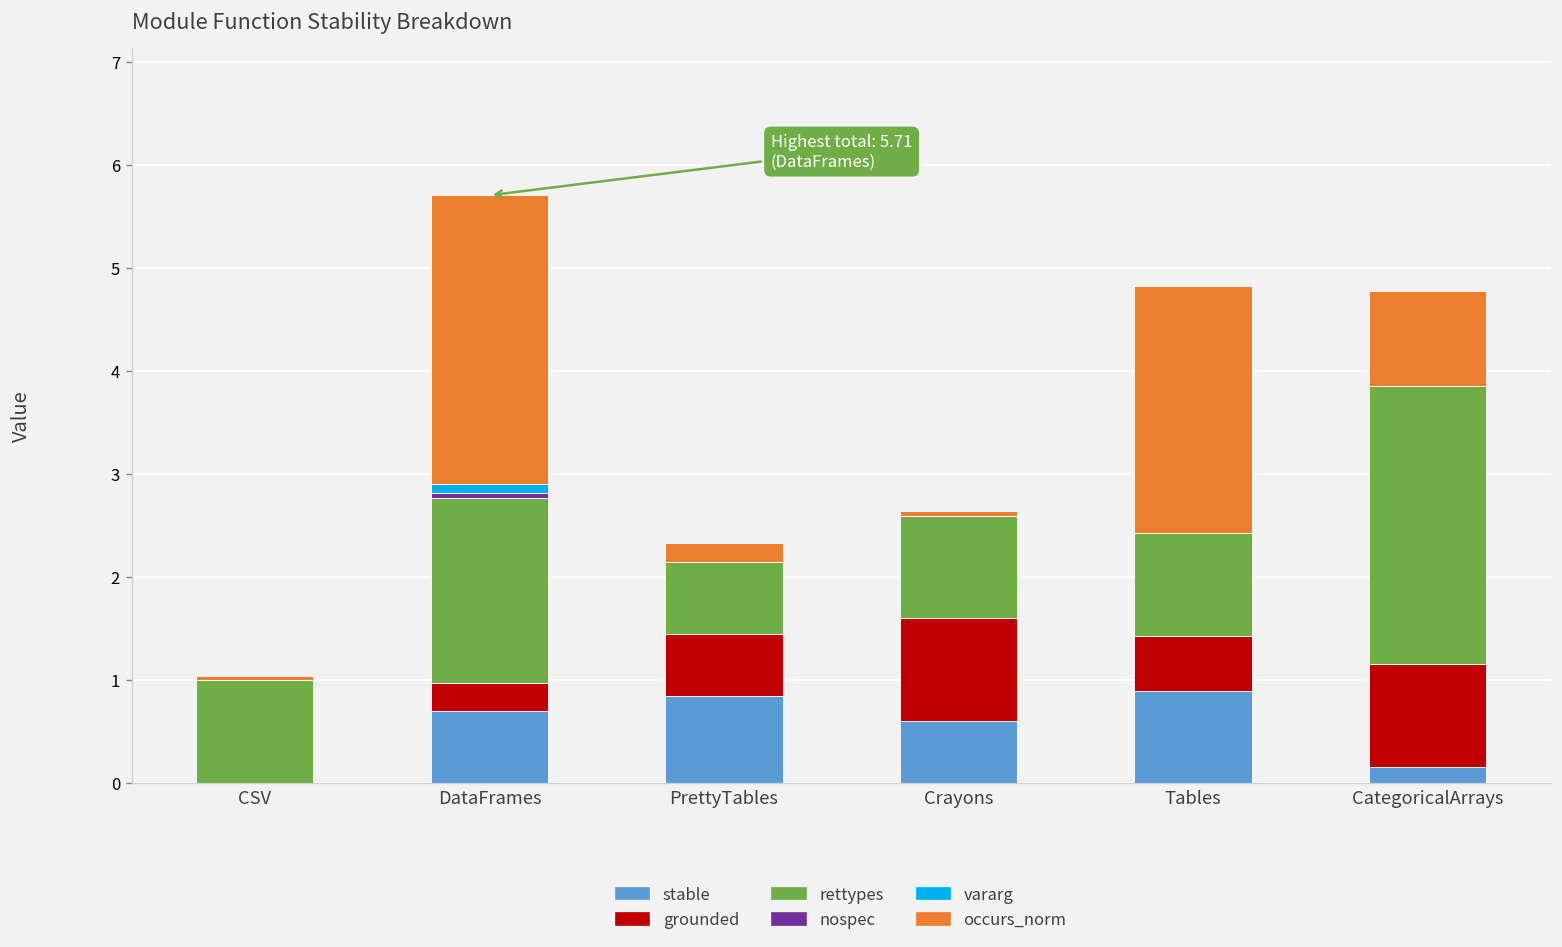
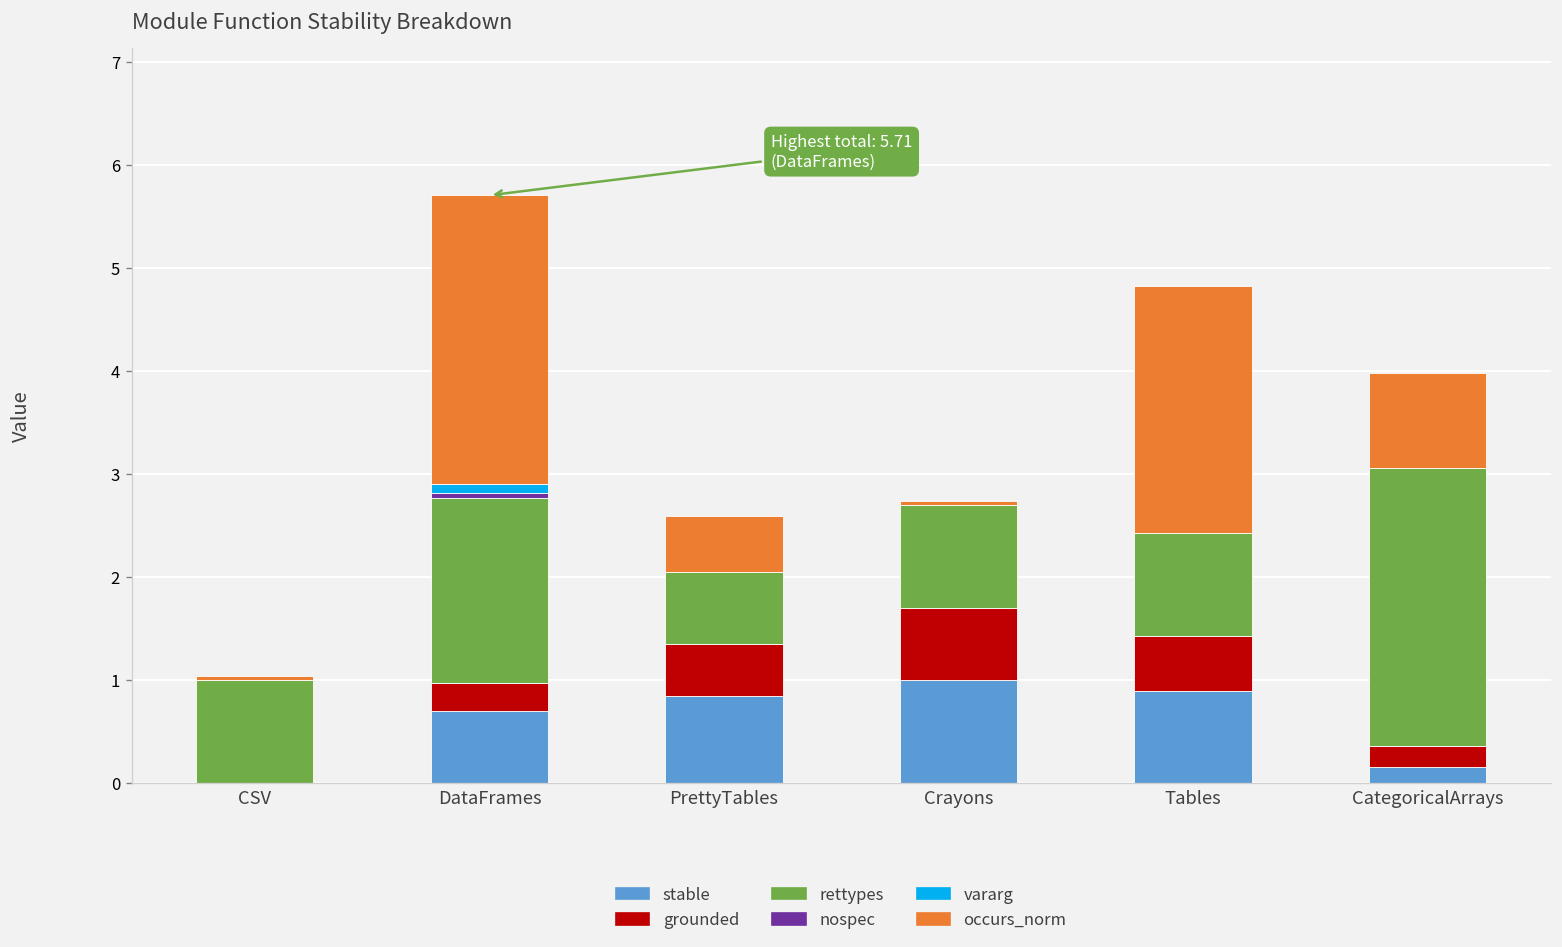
  {
    "stable": {
      "CSV": 0.0,
      "DataFrames": 0.7,
      "PrettyTables": 0.9,
-     "Crayons": 0.6,
+     "Crayons": 1.0,
      "Tables": 0.9,
      "CategoricalArrays": 0.2
    },
    "grounded": {
      "CSV": 0.0,
      "DataFrames": 0.3,
-     "PrettyTables": 0.6,
-     "Crayons": 1.0,
+     "PrettyTables": 0.5,
+     "Crayons": 0.7,
      "Tables": 0.5,
-     "CategoricalArrays": 1.0
+     "CategoricalArrays": 0.2
    },
    "rettypes": {
      "CSV": 1.0,
      "DataFrames": 1.8,
      "PrettyTables": 0.7,
      "Crayons": 1.0,
      "Tables": 1.0,
      "CategoricalArrays": 2.7
    },
    "nospec": {
      "CSV": 0.0,
      "DataFrames": 0.1,
      "PrettyTables": 0.0,
      "Crayons": 0.0,
      "Tables": 0.0,
      "CategoricalArrays": 0.0
    },
    "vararg": {
      "CSV": 0.0,
      "DataFrames": 0.1,
      "PrettyTables": 0.0,
      "Crayons": 0.0,
      "Tables": 0.0,
      "CategoricalArrays": 0.0
    },
    "occurs_norm": {
      "CSV": 0.0,
      "DataFrames": 2.8,
-     "PrettyTables": 0.2,
+     "PrettyTables": 0.6,
      "Crayons": 0.0,
      "Tables": 2.4,
      "CategoricalArrays": 0.9
    }
  }
